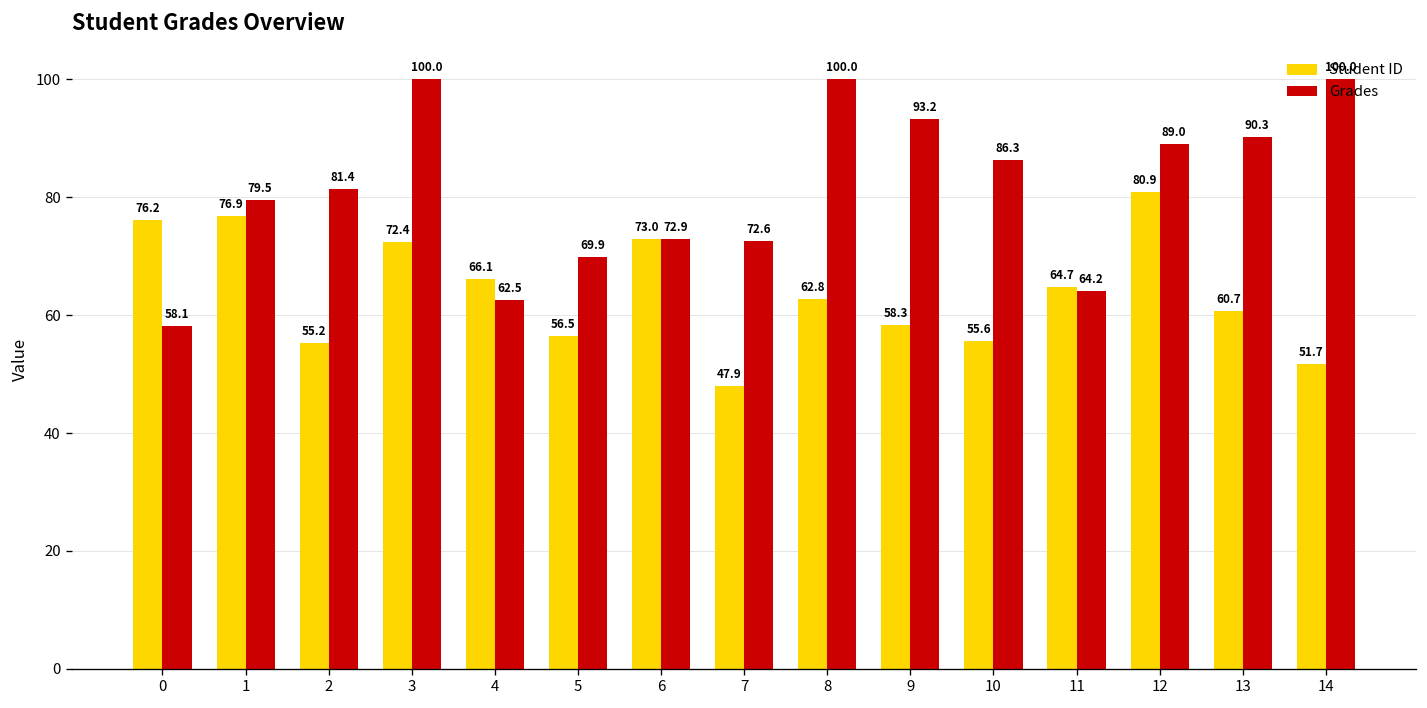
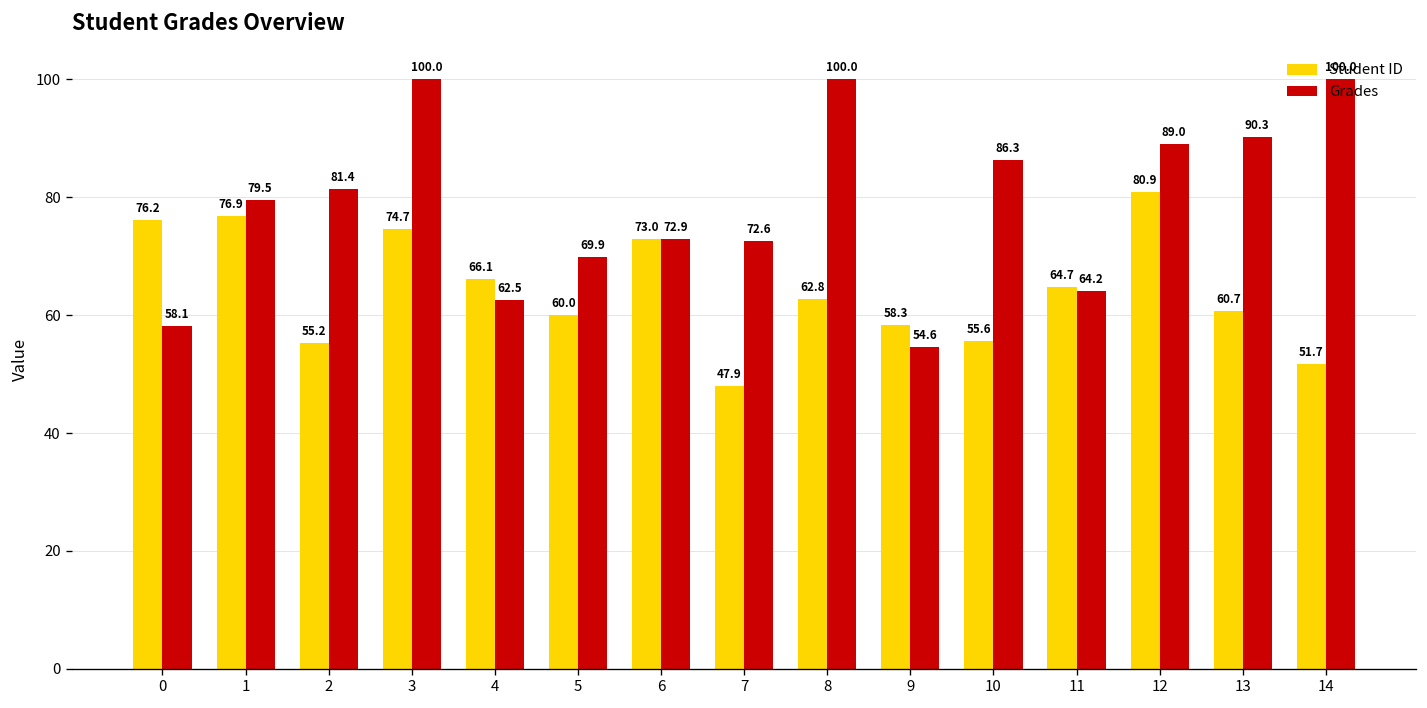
  {
    "Student ID": {
      "0": 76.2,
      "1": 76.9,
      "2": 55.2,
-     "3": 72.4,
+     "3": 74.7,
      "4": 66.1,
-     "5": 56.5,
+     "5": 60.0,
      "6": 73.0,
      "7": 47.9,
      "8": 62.8,
      "9": 58.3,
      "10": 55.6,
      "11": 64.7,
      "12": 80.9,
      "13": 60.7,
      "14": 51.7
    },
    "Grades": {
      "0": 58.1,
      "1": 79.5,
      "2": 81.4,
      "3": 100.0,
      "4": 62.5,
      "5": 69.9,
      "6": 72.9,
      "7": 72.6,
      "8": 100.0,
-     "9": 93.2,
+     "9": 54.6,
      "10": 86.3,
      "11": 64.2,
      "12": 89.0,
      "13": 90.3,
      "14": 100.0
    }
  }
